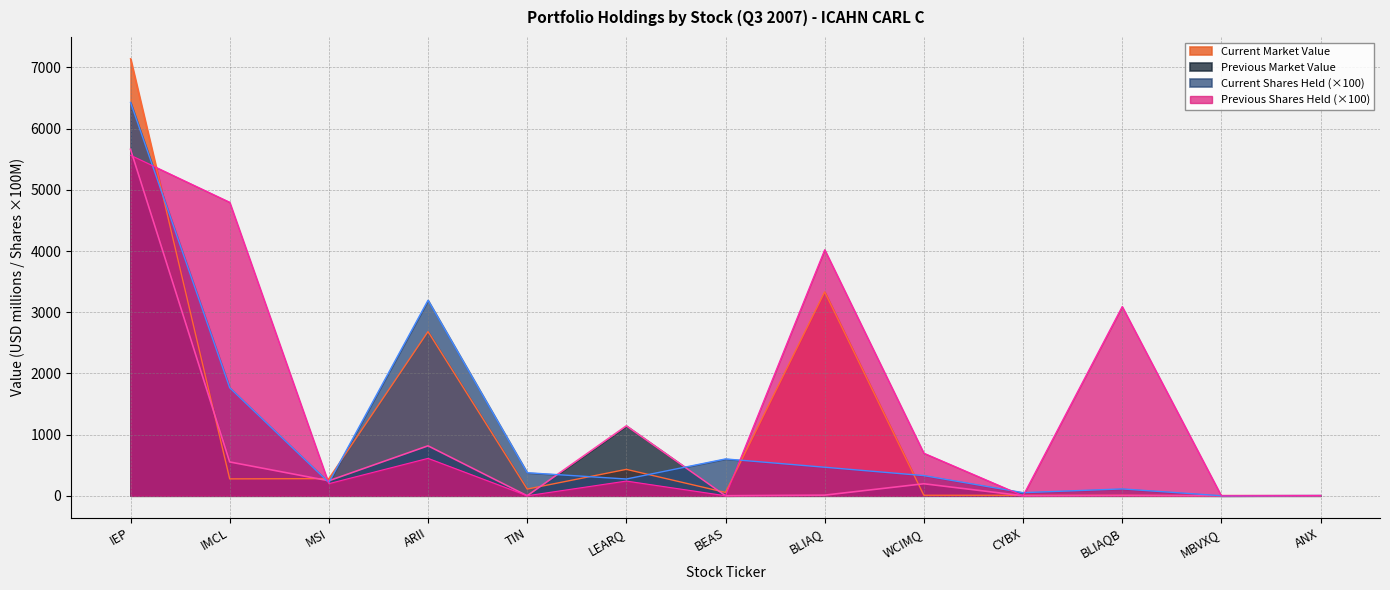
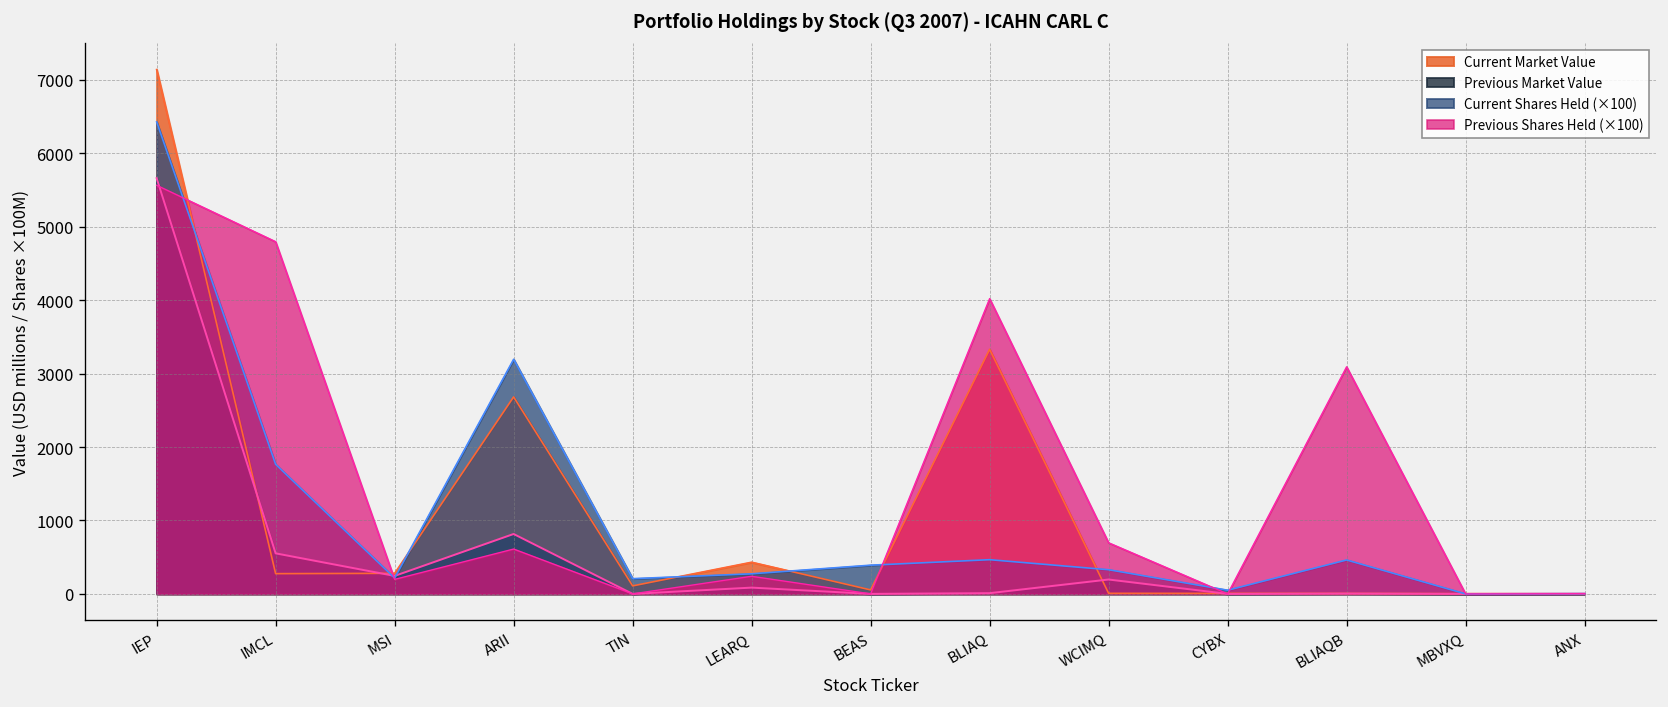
  {
    "Current Market Value": {
      "IEP": 7100,
      "IMCL": 300,
      "ARII": 2700,
      "TIN": 100,
      "LEARQ": 400,
      "BEAS": 100,
      "BLIAQ": 3300,
      "WCIMQ": 0
    },
    "Previous Market Value": {
      "IEP": 5700,
      "IMCL": 600,
      "ARII": 800,
-     "LEARQ": 1100,
+     "LEARQ": 100,
      "BLIAQ": 0,
      "WCIMQ": 200
    },
    "Current Shares Held (×100)": {
      "IEP": 6400,
      "IMCL": 1800,
      "ARII": 3200,
-     "TIN": 400,
-     "BEAS": 600,
+     "TIN": 200,
+     "BEAS": 400,
      "BLIAQ": 500,
      "WCIMQ": 300,
      "CYBX": 100,
-     "BLIAQB": 100
+     "BLIAQB": 500
    },
    "Previous Shares Held (×100)": {
      "IEP": 5600,
      "IMCL": 4800,
      "ARII": 600,
      "BLIAQ": 4000,
      "WCIMQ": 700,
      "BLIAQB": 3100
    }
  }
